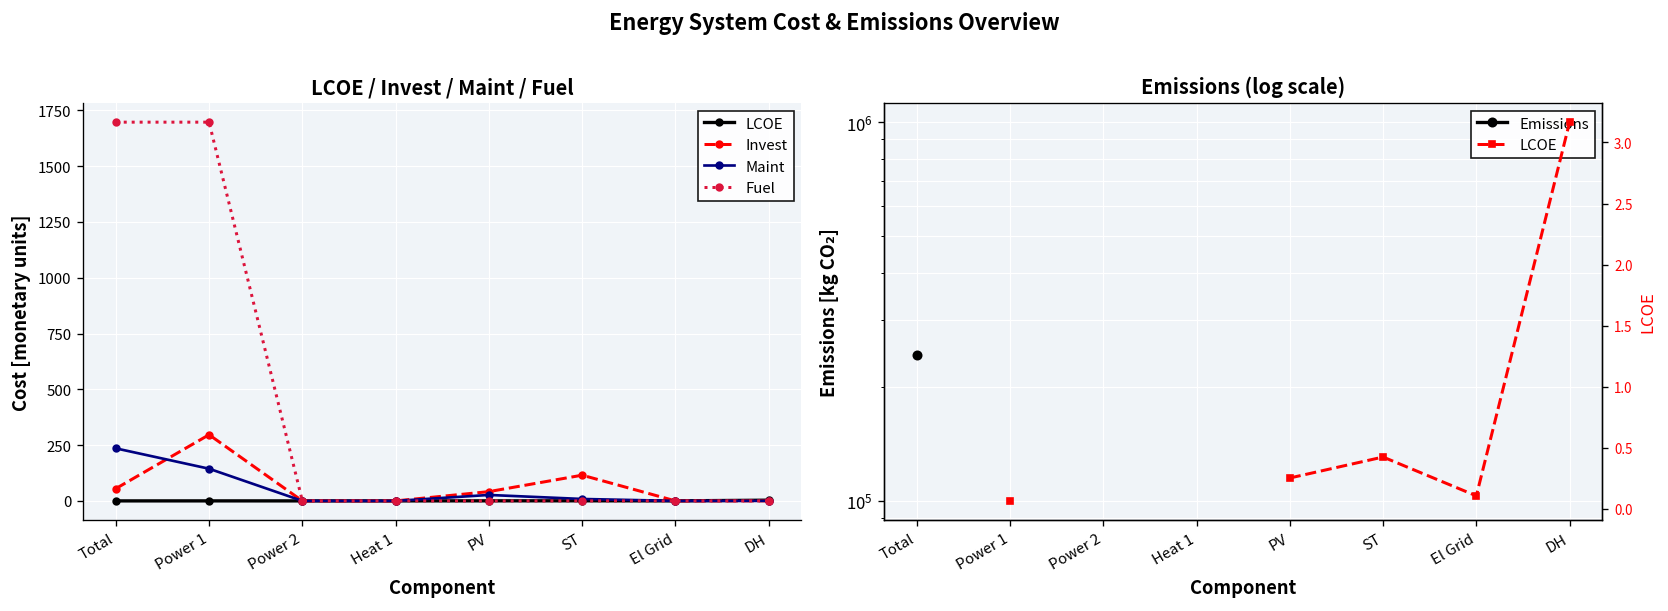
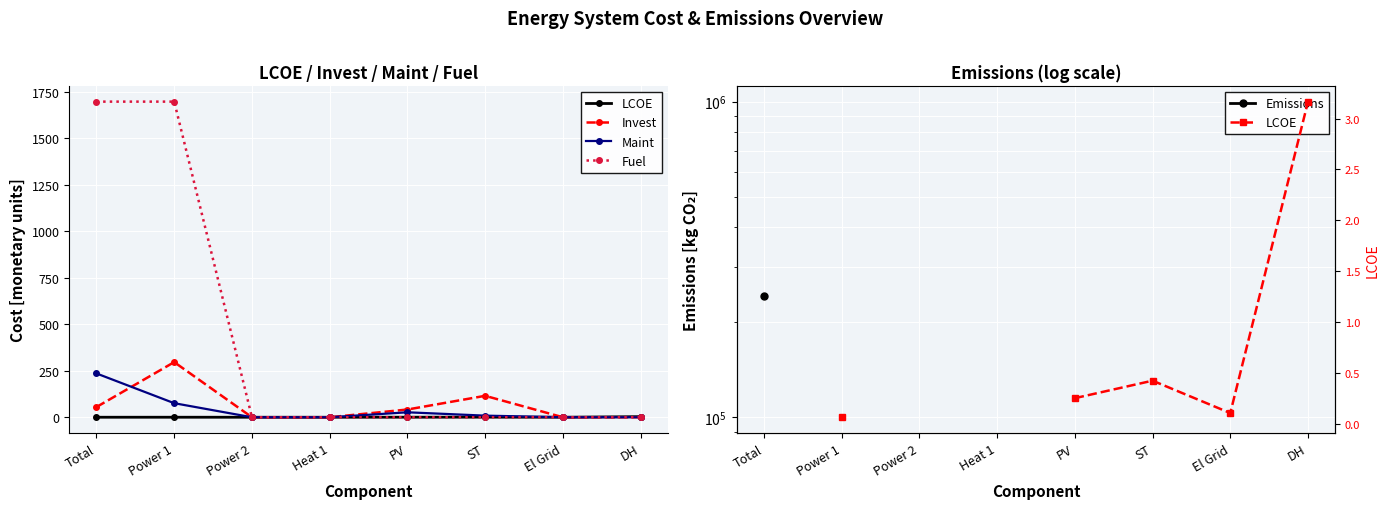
  {
    "LCOE / Invest / Maint / Fuel": {
      "Invest": {
        "Total": 50,
        "Power 1": 300,
        "PV": 40,
        "ST": 120
      },
      "Maint": {
        "Total": 240,
-       "Power 1": 140,
+       "Power 1": 80,
        "PV": 30
      },
      "Fuel": {
        "Total": 1700,
        "Power 1": 1700
      }
    }
  }
